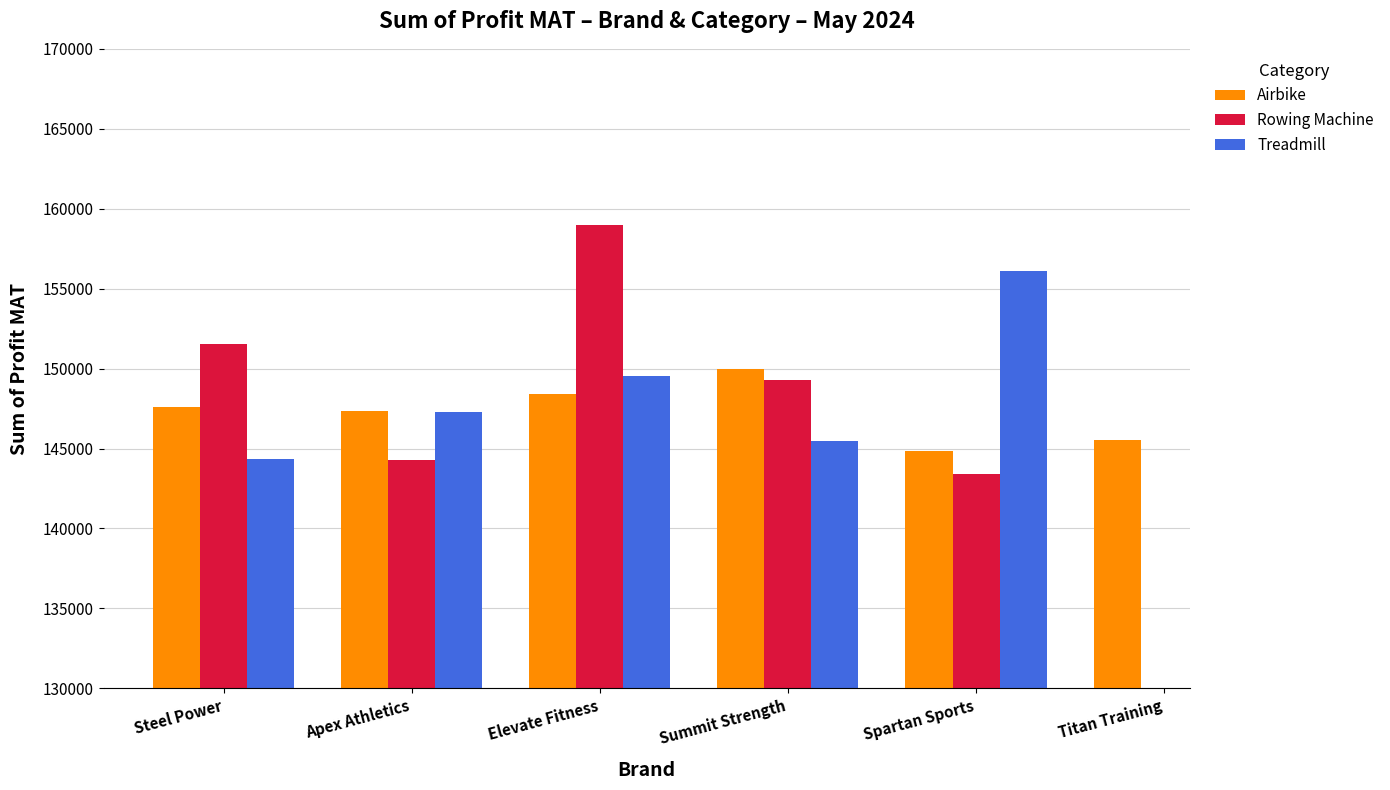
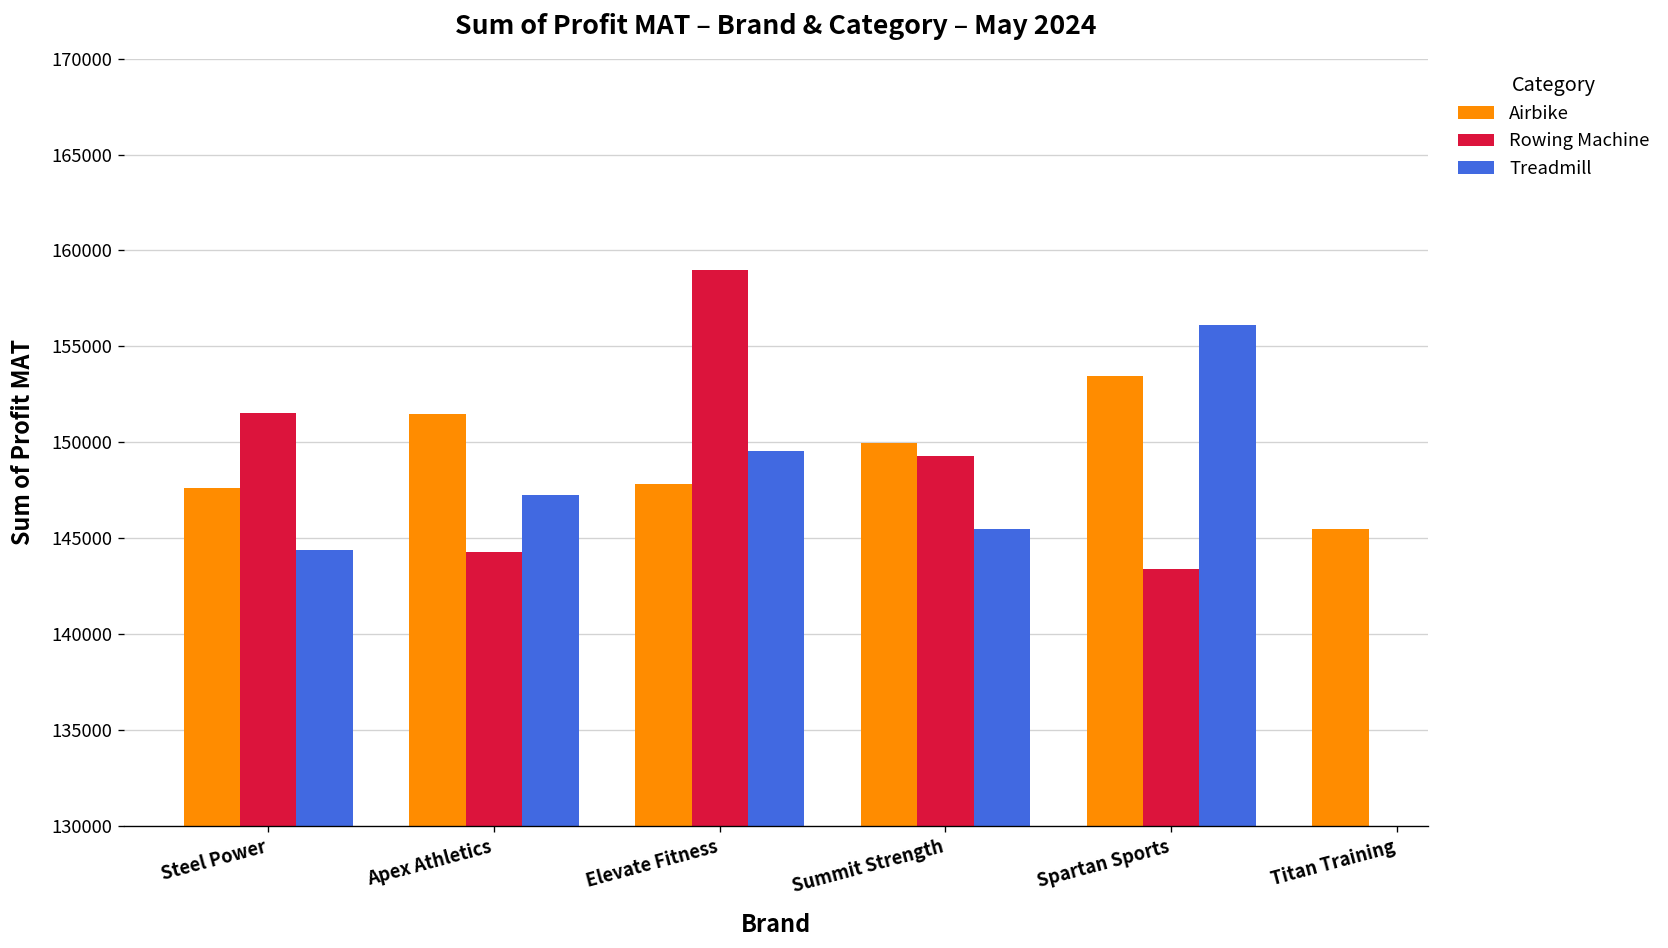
  {
    "Airbike": {
      "Steel Power": 147600,
-     "Apex Athletics": 147400,
-     "Elevate Fitness": 148400,
+     "Apex Athletics": 151500,
+     "Elevate Fitness": 147800,
      "Summit Strength": 150000,
-     "Spartan Sports": 144800,
+     "Spartan Sports": 153500,
      "Titan Training": 145500
    },
    "Rowing Machine": {
      "Steel Power": 151600,
      "Apex Athletics": 144300,
      "Elevate Fitness": 159000,
      "Summit Strength": 149300,
      "Spartan Sports": 143400
    }
  }
